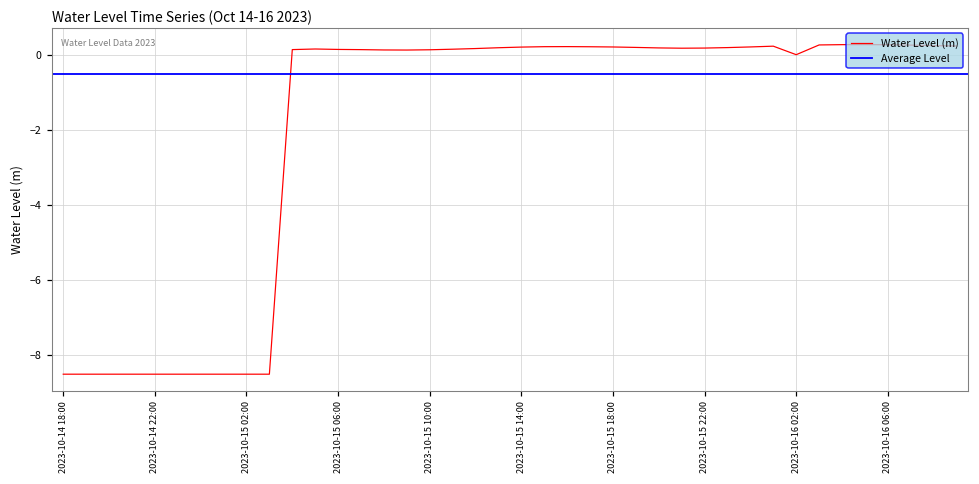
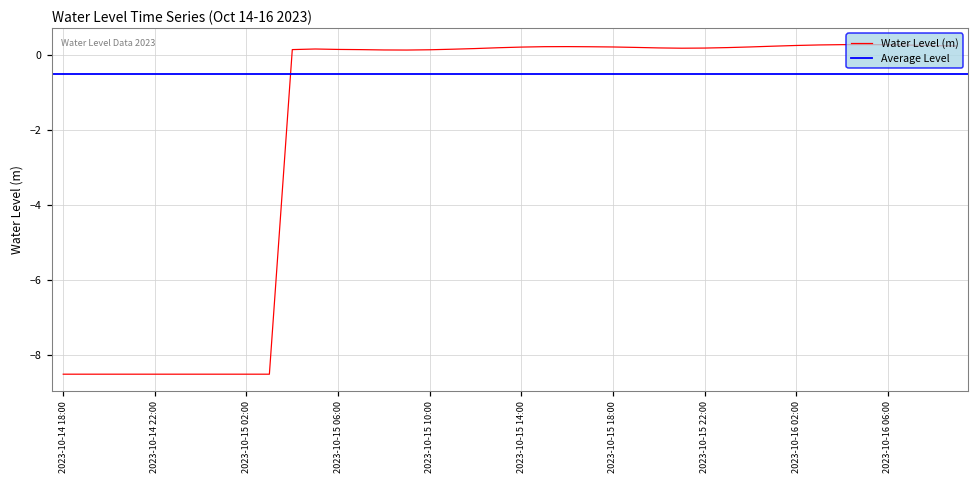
  {
    "2023-10-14 18:00": -8.5,
    "2023-10-14 22:00": -8.5,
    "2023-10-15 02:00": -8.5,
    "2023-10-15 06:00": 0.1,
    "2023-10-15 10:00": 0.1,
    "2023-10-15 14:00": 0.2,
    "2023-10-15 18:00": 0.2,
    "2023-10-15 22:00": 0.2,
-   "2023-10-16 02:00": 0.0
+   "2023-10-16 02:00": 0.2
  }
